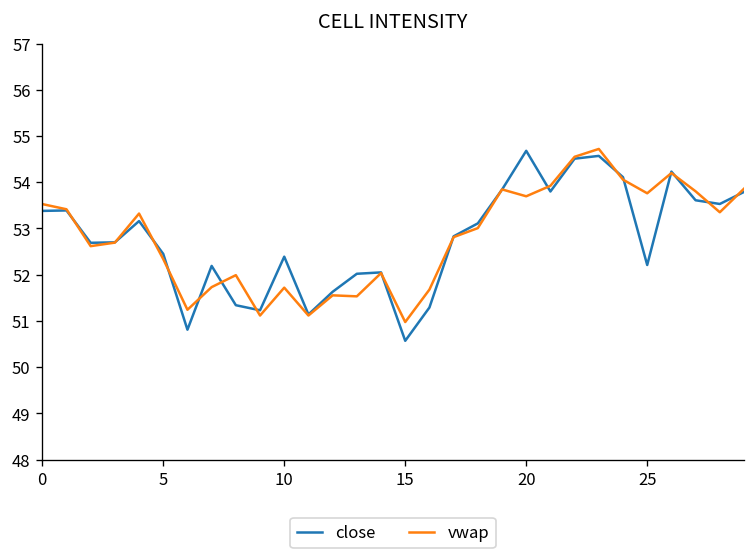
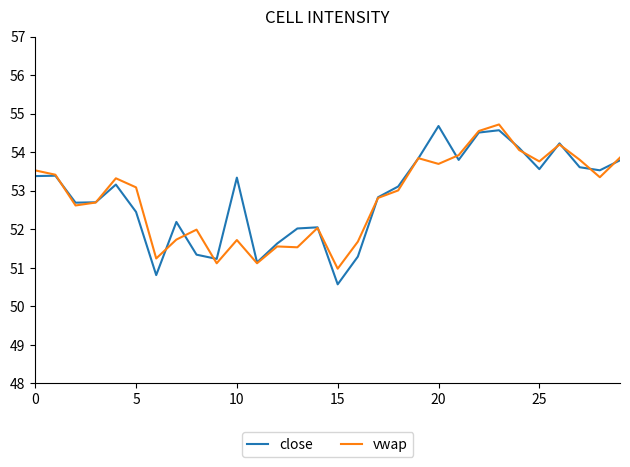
  {
    "close": {
      "0": 53.4,
      "5": 52.5,
-     "10": 52.4,
+     "10": 53.3,
      "15": 50.6,
      "20": 54.7,
-     "25": 52.2
+     "25": 53.6
    },
    "vwap": {
      "0": 53.5,
-     "5": 52.3,
+     "5": 53.1,
      "10": 51.7,
      "15": 51.0,
      "20": 53.7,
      "25": 53.8
    }
  }
